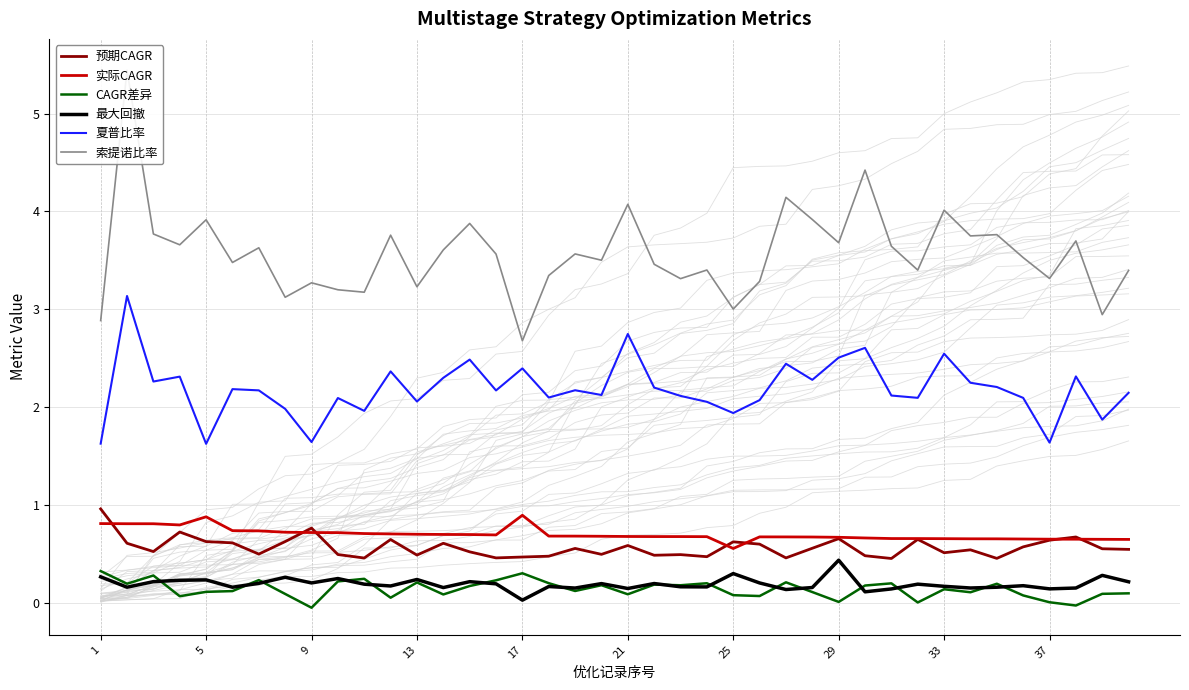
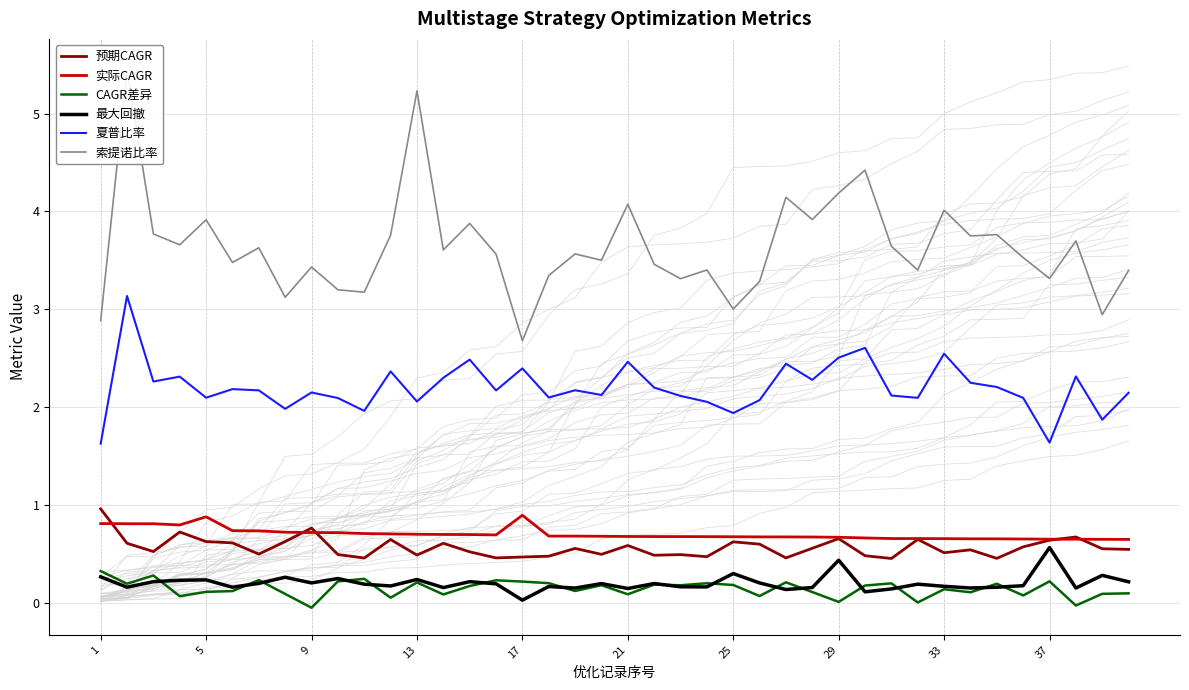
  {
    "预期CAGR": {
      "1": 1.0,
      "17": 0.5,
      "21": 0.6,
      "25": 0.6,
      "33": 0.5
    },
    "实际CAGR": {
      "1": 0.8,
      "5": 0.9,
      "17": 0.9,
-     "25": 0.6,
+     "25": 0.7,
      "33": 0.7
    },
    "CAGR差异": {
      "9": 0.0,
      "13": 0.2,
-     "17": 0.3,
+     "17": 0.2,
      "21": 0.1,
-     "25": 0.1,
+     "25": 0.2,
      "29": 0.0,
      "33": 0.1,
-     "37": 0.0
+     "37": 0.2
    },
    "最大回撤": {
      "9": 0.2,
      "13": 0.2,
      "17": 0.0,
      "21": 0.2,
      "25": 0.3,
      "29": 0.4,
      "33": 0.2,
-     "37": 0.1
+     "37": 0.6
    },
    "夏普比率": {
      "1": 1.6,
-     "5": 1.6,
-     "9": 1.6,
+     "5": 2.1,
+     "9": 2.2,
      "13": 2.1,
      "17": 2.4,
-     "21": 2.7,
+     "21": 2.5,
      "37": 1.6
    },
    "索提诺比率": {
      "1": 2.9,
      "5": 3.9,
-     "9": 3.3,
-     "13": 3.2,
+     "9": 3.4,
+     "13": 5.2,
      "17": 2.7,
      "21": 4.1,
      "25": 3.0,
-     "29": 3.7,
+     "29": 4.2,
      "33": 4.0
    }
  }
